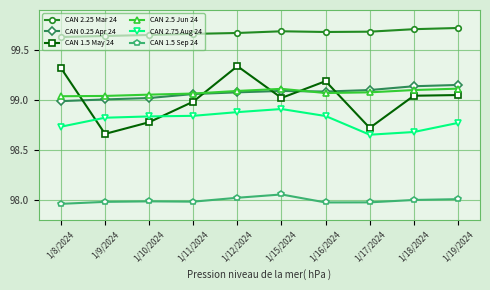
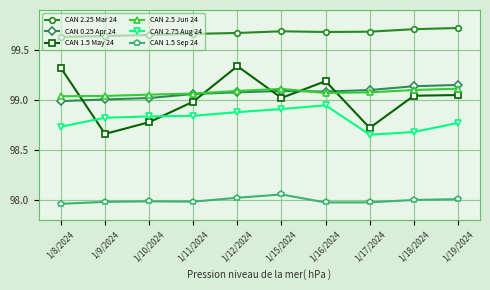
  {
    "CAN 1.5 May 24": {
      "1/8/2024": 99.3,
      "1/9/2024": 98.7,
      "1/10/2024": 98.8,
      "1/11/2024": 99.0,
      "1/12/2024": 99.3,
      "1/15/2024": 99.0,
      "1/16/2024": 99.2,
      "1/17/2024": 98.7,
      "1/18/2024": 99.0,
      "1/19/2024": 99.0
    },
    "CAN 2.5 Jun 24": {
      "1/8/2024": 99.0,
      "1/9/2024": 99.0,
      "1/10/2024": 99.1,
      "1/18/2024": 99.1,
      "1/19/2024": 99.1
    },
    "CAN 2.75 Aug 24": {
      "1/8/2024": 98.7,
      "1/9/2024": 98.8,
      "1/10/2024": 98.8,
      "1/11/2024": 98.8,
      "1/12/2024": 98.9,
      "1/15/2024": 98.9,
-     "1/16/2024": 98.8,
+     "1/16/2024": 98.9,
      "1/17/2024": 98.7,
      "1/18/2024": 98.7,
      "1/19/2024": 98.8
    }
  }
